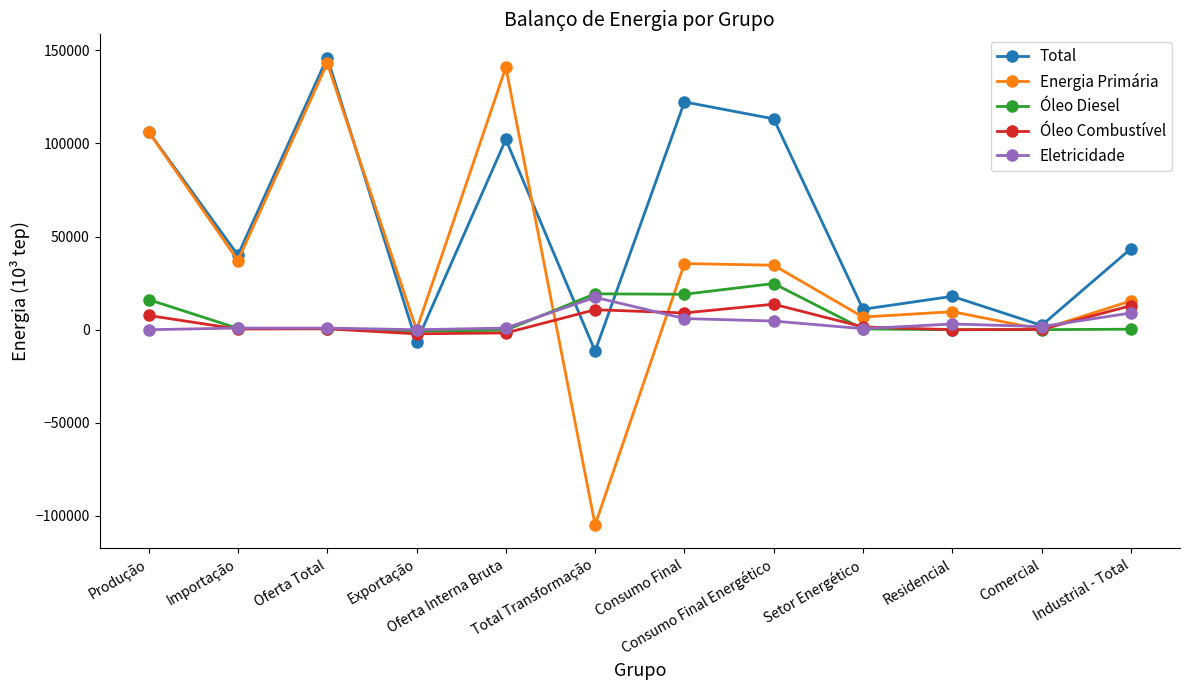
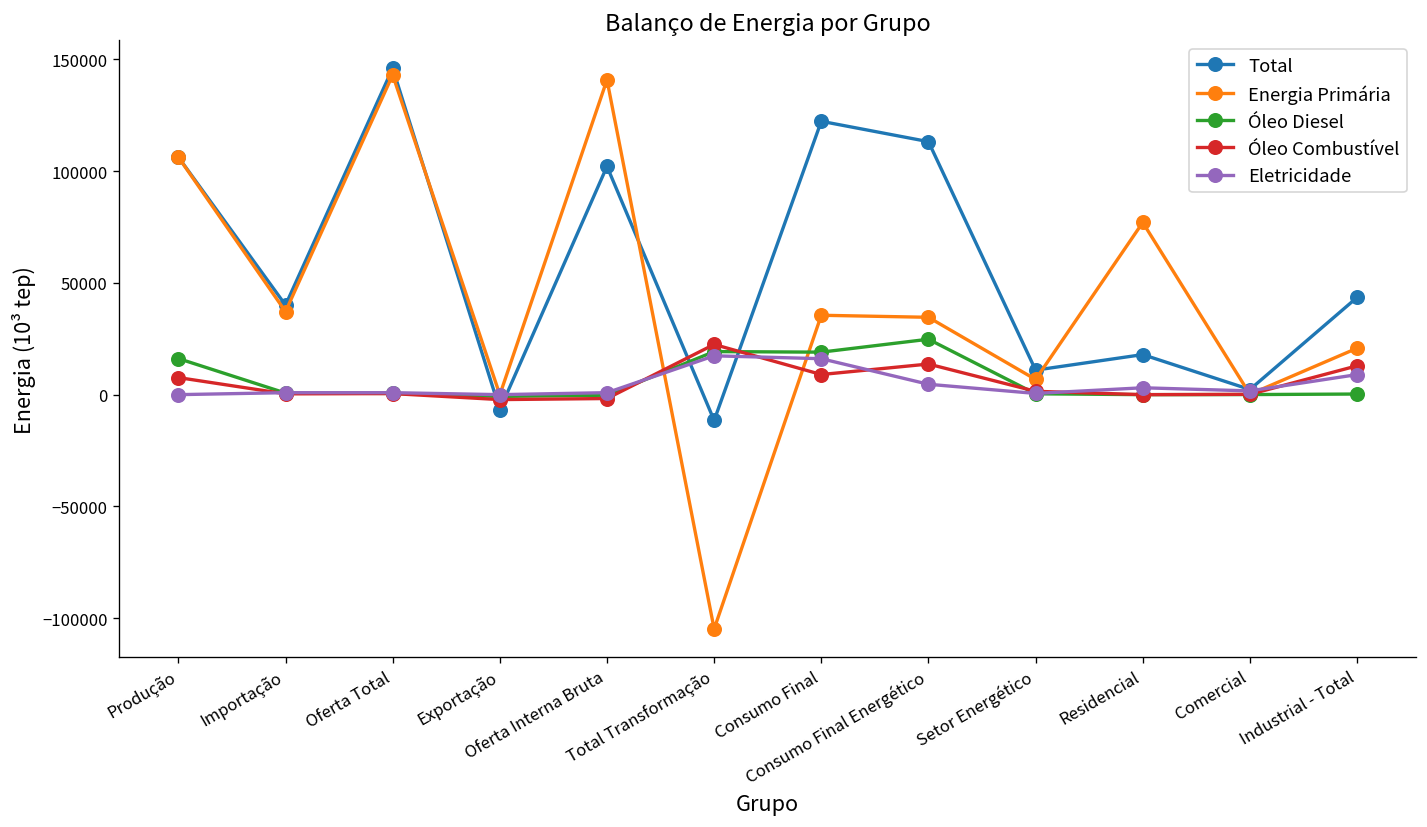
  {
    "Total": {
      "Importação": 40000,
      "Oferta Total": 146000,
      "Exportação": -7000,
      "Oferta Interna Bruta": 102000,
      "Total Transformação": -12000,
      "Consumo Final": 122000,
      "Consumo Final Energético": 113000,
      "Setor Energético": 11000,
      "Residencial": 18000,
      "Industrial - Total": 43000
    },
    "Energia Primária": {
      "Importação": 37000,
      "Oferta Total": 143000,
      "Oferta Interna Bruta": 141000,
      "Total Transformação": -105000,
      "Consumo Final": 36000,
      "Consumo Final Energético": 35000,
      "Setor Energético": 7000,
-     "Residencial": 10000,
-     "Industrial - Total": 15000
+     "Residencial": 77000,
+     "Industrial - Total": 21000
    },
    "Óleo Diesel": {
      "Produção": 16000,
      "Total Transformação": 19000,
      "Consumo Final": 19000,
      "Consumo Final Energético": 25000,
      "Industrial - Total": 0
    },
    "Óleo Combustível": {
      "Produção": 8000,
      "Exportação": -2000,
      "Oferta Interna Bruta": -2000,
-     "Total Transformação": 11000,
+     "Total Transformação": 22000,
      "Consumo Final": 9000,
      "Consumo Final Energético": 14000,
      "Industrial - Total": 13000
    },
    "Eletricidade": {
      "Produção": 0,
      "Total Transformação": 17000,
-     "Consumo Final": 6000,
+     "Consumo Final": 16000,
      "Consumo Final Energético": 5000,
      "Residencial": 3000,
      "Industrial - Total": 9000
    }
  }
